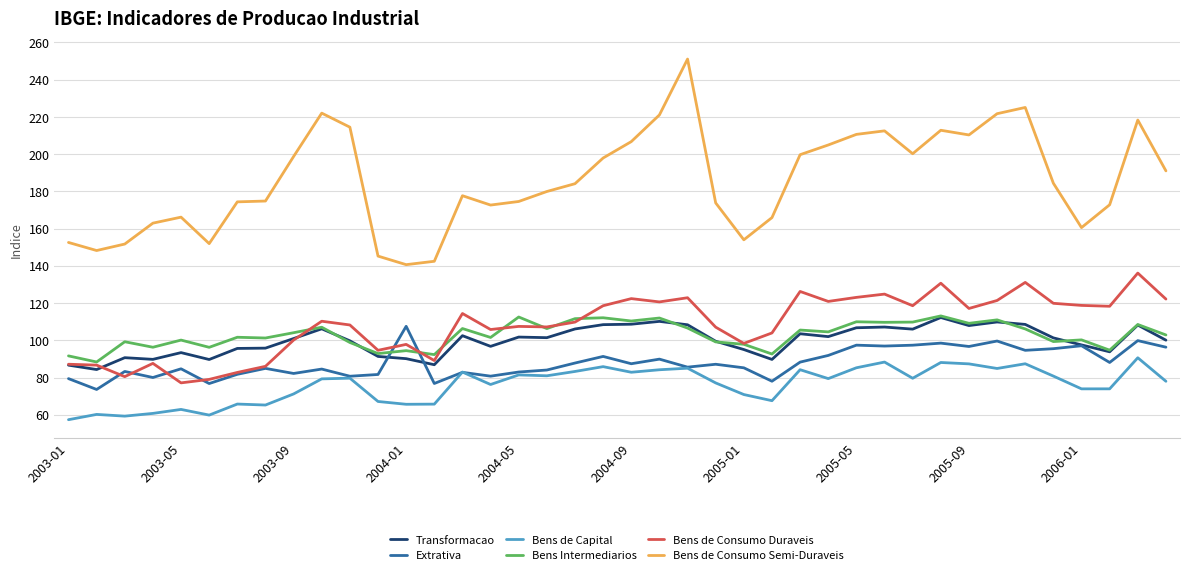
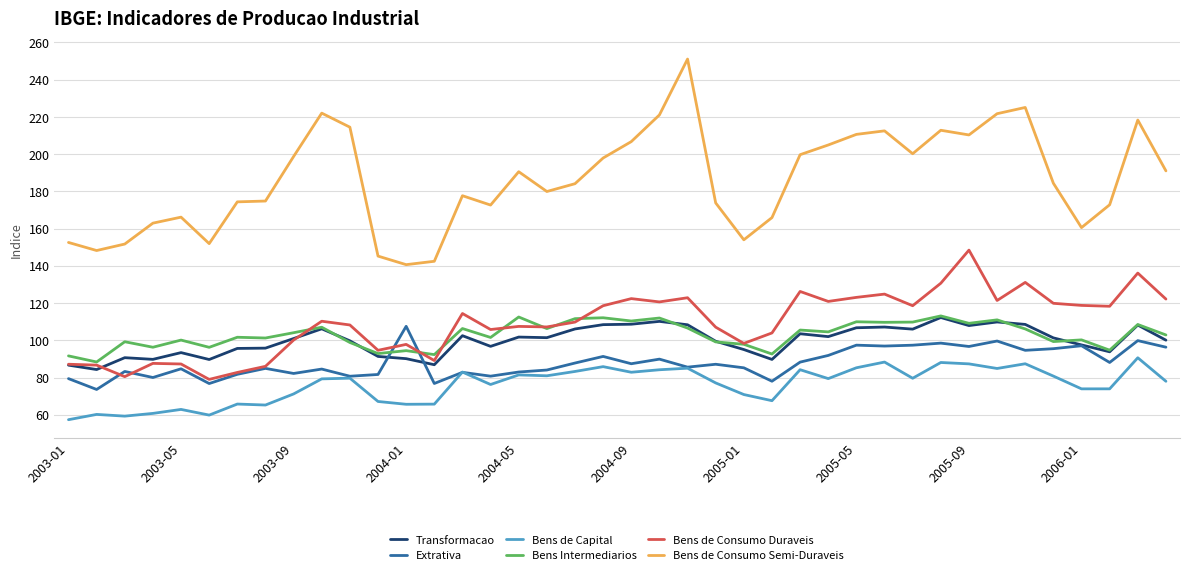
  {
    "Transformacao": {
      "2003-05": 93,
      "2004-01": 90,
      "2004-05": 102,
      "2004-09": 109,
      "2005-01": 95,
      "2005-05": 107
    },
    "Extrativa": {
      "2003-01": 79,
      "2003-05": 85,
      "2003-09": 82,
      "2004-01": 108,
      "2004-05": 83,
      "2004-09": 87,
      "2005-01": 85,
      "2005-05": 97,
      "2005-09": 97
    },
    "Bens de Capital": {
      "2003-01": 57,
      "2003-05": 63,
      "2003-09": 71,
      "2004-01": 66,
      "2004-05": 81,
      "2004-09": 83,
      "2005-01": 71,
      "2005-05": 85,
      "2005-09": 87,
      "2006-01": 74
    },
    "Bens Intermediarios": {
      "2003-01": 92,
      "2003-05": 100,
      "2003-09": 104,
      "2004-01": 94,
      "2004-05": 113,
      "2004-09": 110,
      "2005-05": 110,
      "2006-01": 100
    },
    "Bens de Consumo Duraveis": {
-     "2003-05": 77,
+     "2003-05": 87,
      "2004-01": 98,
      "2004-05": 107,
      "2004-09": 122,
      "2005-05": 123,
-     "2005-09": 117,
+     "2005-09": 148,
      "2006-01": 119
    },
    "Bens de Consumo Semi-Duraveis": {
      "2003-01": 153,
      "2003-05": 166,
      "2003-09": 199,
      "2004-01": 141,
-     "2004-05": 175,
+     "2004-05": 191,
      "2004-09": 207,
      "2005-01": 154,
      "2005-05": 211,
      "2005-09": 210,
      "2006-01": 161
    }
  }
